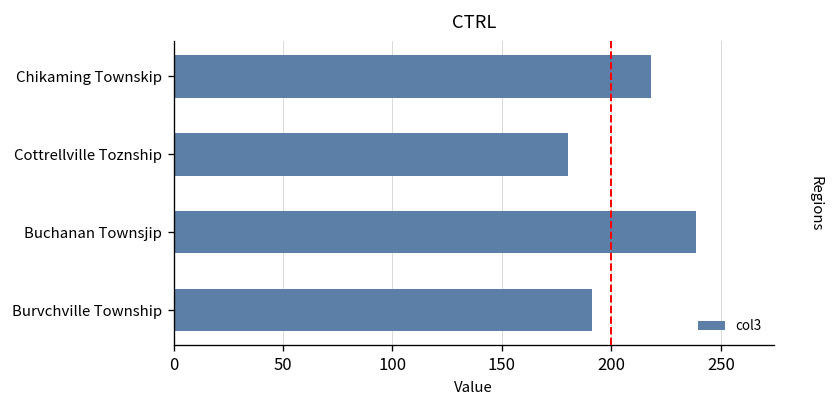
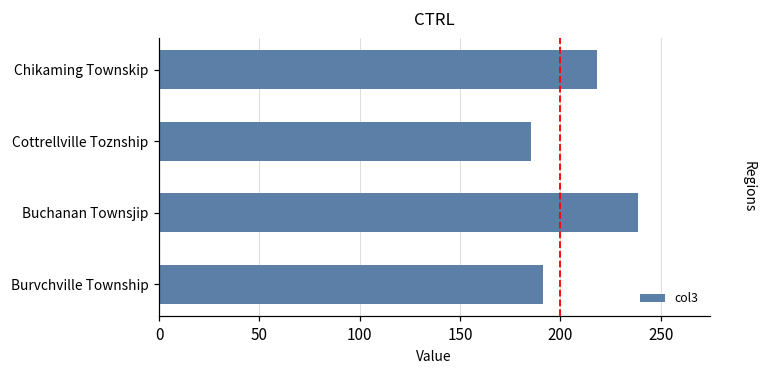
  {
    "Chikaming Townskip": 218,
-   "Cottrellville Toznship": 180,
+   "Cottrellville Toznship": 185,
    "Buchanan Townsjip": 239,
    "Burvchville Township": 191
  }
